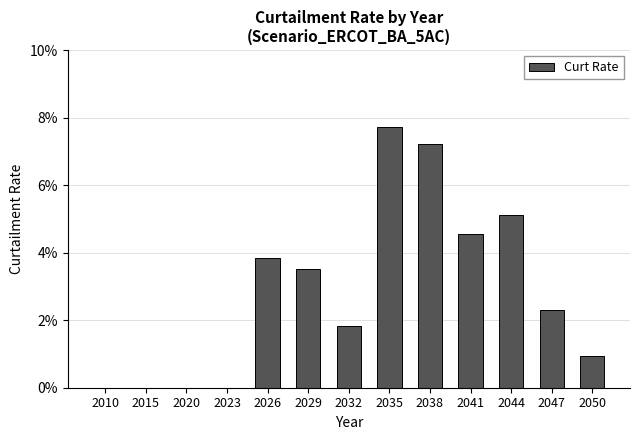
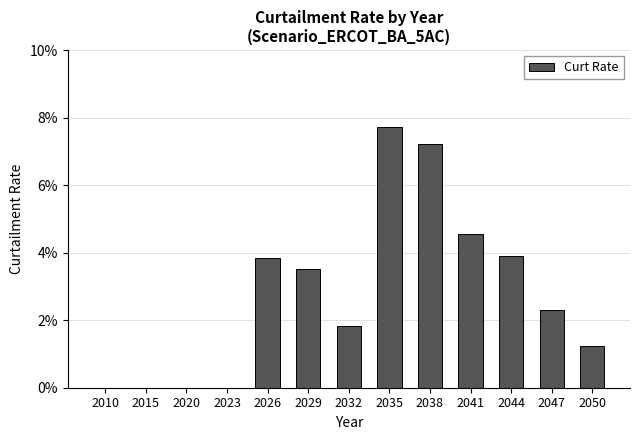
  {
    "2010": "0.0%",
    "2015": "0.0%",
    "2020": "0.0%",
    "2023": "0.0%",
    "2026": "3.8%",
    "2029": "3.5%",
    "2032": "1.8%",
    "2035": "7.7%",
    "2038": "7.2%",
    "2041": "4.5%",
-   "2044": "5.1%",
+   "2044": "3.9%",
    "2047": "2.3%",
-   "2050": "1.0%"
+   "2050": "1.3%"
  }
